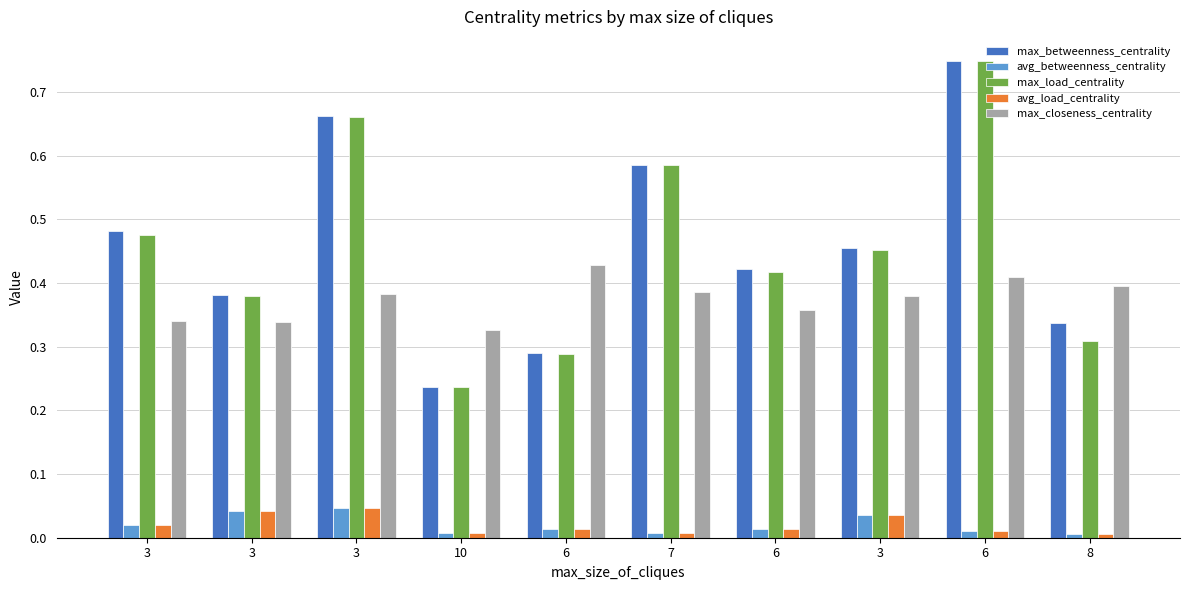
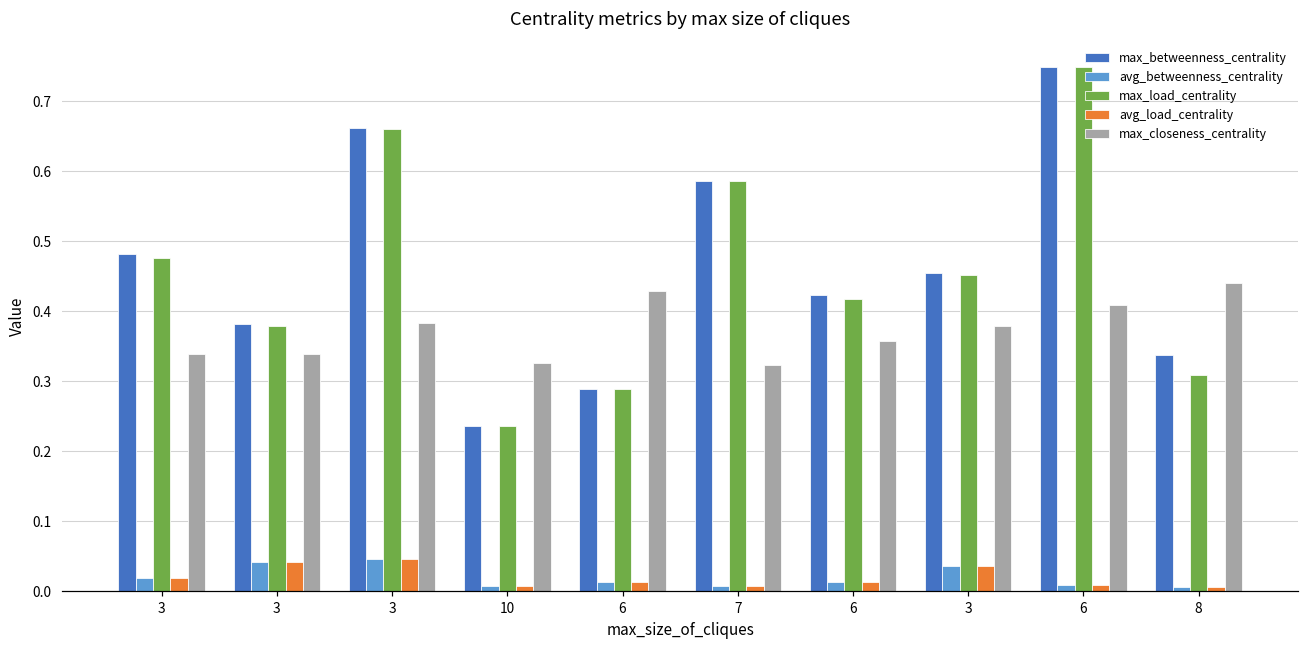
  {
    "max_load_centrality": {
      "10": 0.24,
      "7": 0.59,
      "8": 0.31
    },
    "avg_load_centrality": {
      "10": 0.01,
      "7": 0.01,
      "8": 0.01
    },
    "max_closeness_centrality": {
      "10": 0.33,
-     "7": 0.39,
-     "8": 0.40
+     "7": 0.32,
+     "8": 0.44
    }
  }
